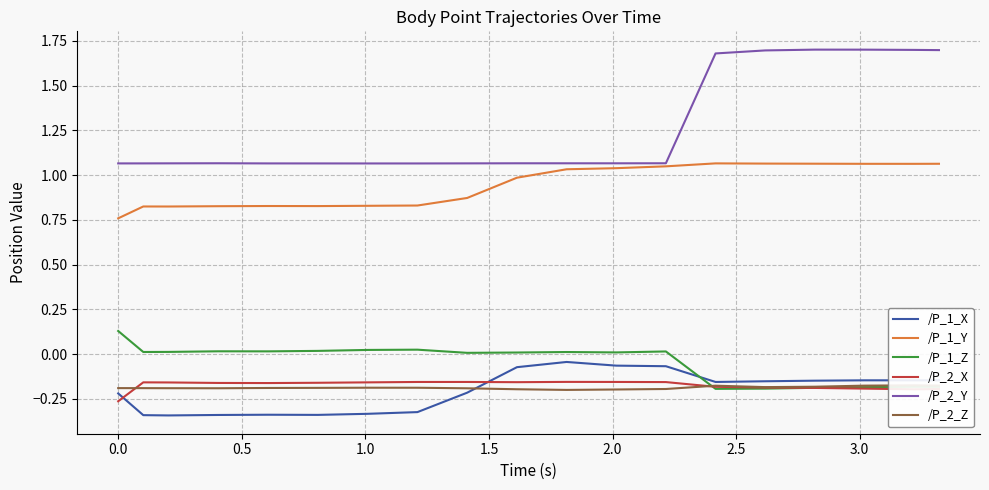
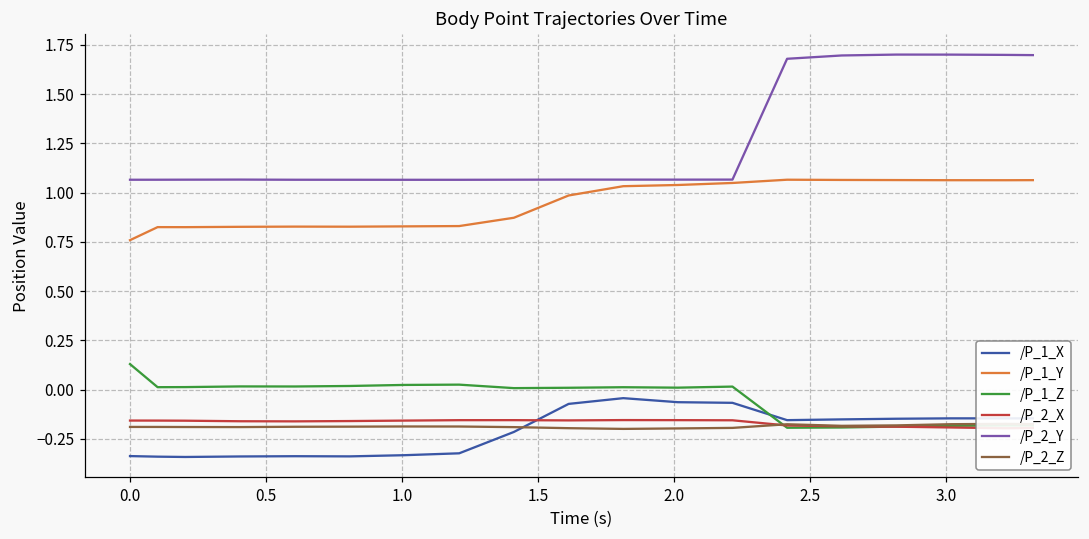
  {
    "/P_1_X": {
-     "0.0": -0.22
+     "0.0": -0.34
    },
    "/P_1_Y": {
      "0.0": 0.76
    },
    "/P_1_Z": {
      "0.0": 0.13
    },
    "/P_2_X": {
-     "0.0": -0.26
+     "0.0": -0.16
    },
    "/P_2_Y": {
      "0.0": 1.07
    },
    "/P_2_Z": {
      "0.0": -0.19
    }
  }
